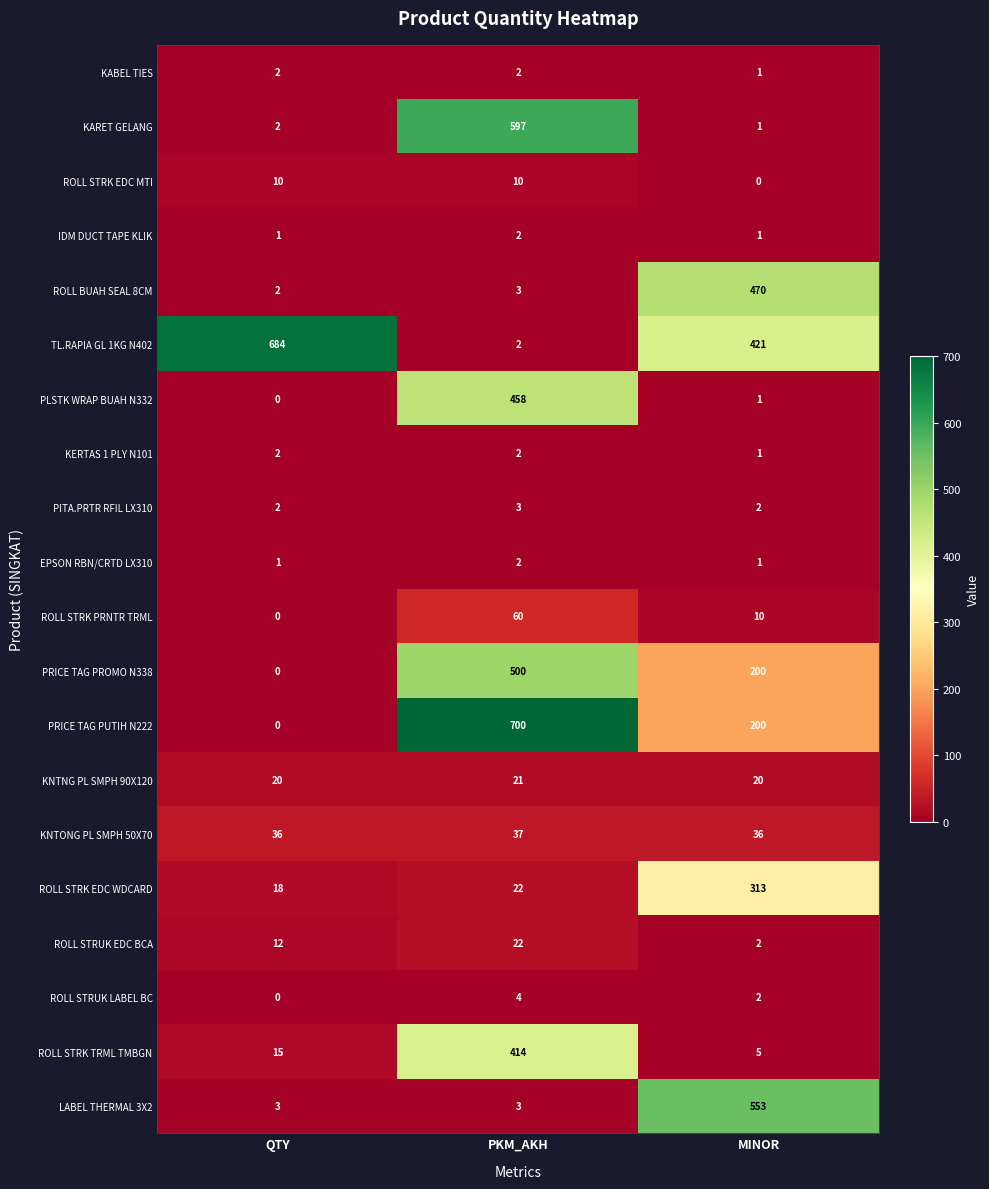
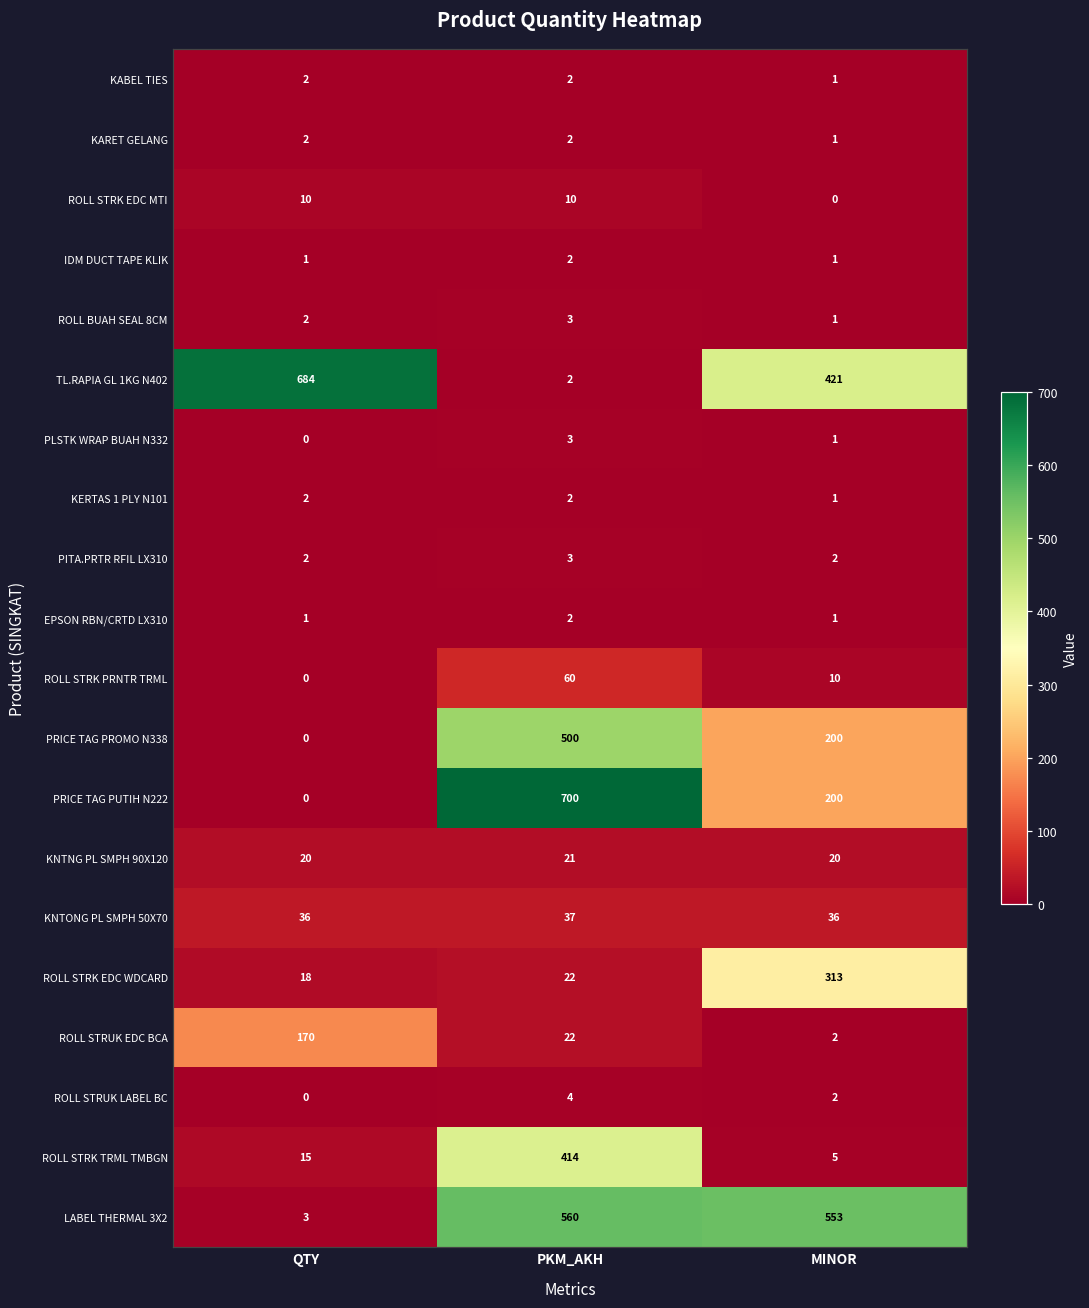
  {
    "KABEL TIES": {
      "QTY": 2,
      "PKM_AKH": 2,
      "MINOR": 1
    },
    "KARET GELANG": {
      "QTY": 2,
-     "PKM_AKH": 597,
+     "PKM_AKH": 2,
      "MINOR": 1
    },
    "ROLL STRK EDC MTI": {
      "QTY": 10,
      "PKM_AKH": 10,
      "MINOR": 0
    },
    "IDM DUCT TAPE KLIK": {
      "QTY": 1,
      "PKM_AKH": 2,
      "MINOR": 1
    },
    "ROLL BUAH SEAL 8CM": {
      "QTY": 2,
      "PKM_AKH": 3,
-     "MINOR": 470
+     "MINOR": 1
    },
    "TL.RAPIA GL 1KG N402": {
      "QTY": 684,
      "PKM_AKH": 2,
      "MINOR": 421
    },
    "PLSTK WRAP BUAH N332": {
      "QTY": 0,
-     "PKM_AKH": 458,
+     "PKM_AKH": 3,
      "MINOR": 1
    },
    "KERTAS 1 PLY N101": {
      "QTY": 2,
      "PKM_AKH": 2,
      "MINOR": 1
    },
    "PITA.PRTR RFIL LX310": {
      "QTY": 2,
      "PKM_AKH": 3,
      "MINOR": 2
    },
    "EPSON RBN/CRTD LX310": {
      "QTY": 1,
      "PKM_AKH": 2,
      "MINOR": 1
    },
    "ROLL STRK PRNTR TRML": {
      "QTY": 0,
      "PKM_AKH": 60,
      "MINOR": 10
    },
    "PRICE TAG PROMO N338": {
      "QTY": 0,
      "PKM_AKH": 500,
      "MINOR": 200
    },
    "PRICE TAG PUTIH N222": {
      "QTY": 0,
      "PKM_AKH": 700,
      "MINOR": 200
    },
    "KNTNG PL SMPH 90X120": {
      "QTY": 20,
      "PKM_AKH": 21,
      "MINOR": 20
    },
    "KNTONG PL SMPH 50X70": {
      "QTY": 36,
      "PKM_AKH": 37,
      "MINOR": 36
    },
    "ROLL STRK EDC WDCARD": {
      "QTY": 18,
      "PKM_AKH": 22,
      "MINOR": 313
    },
    "ROLL STRUK EDC BCA": {
-     "QTY": 12,
+     "QTY": 170,
      "PKM_AKH": 22,
      "MINOR": 2
    },
    "ROLL STRUK LABEL BC": {
      "QTY": 0,
      "PKM_AKH": 4,
      "MINOR": 2
    },
    "ROLL STRK TRML TMBGN": {
      "QTY": 15,
      "PKM_AKH": 414,
      "MINOR": 5
    },
    "LABEL THERMAL 3X2": {
      "QTY": 3,
-     "PKM_AKH": 3,
+     "PKM_AKH": 560,
      "MINOR": 553
    }
  }
